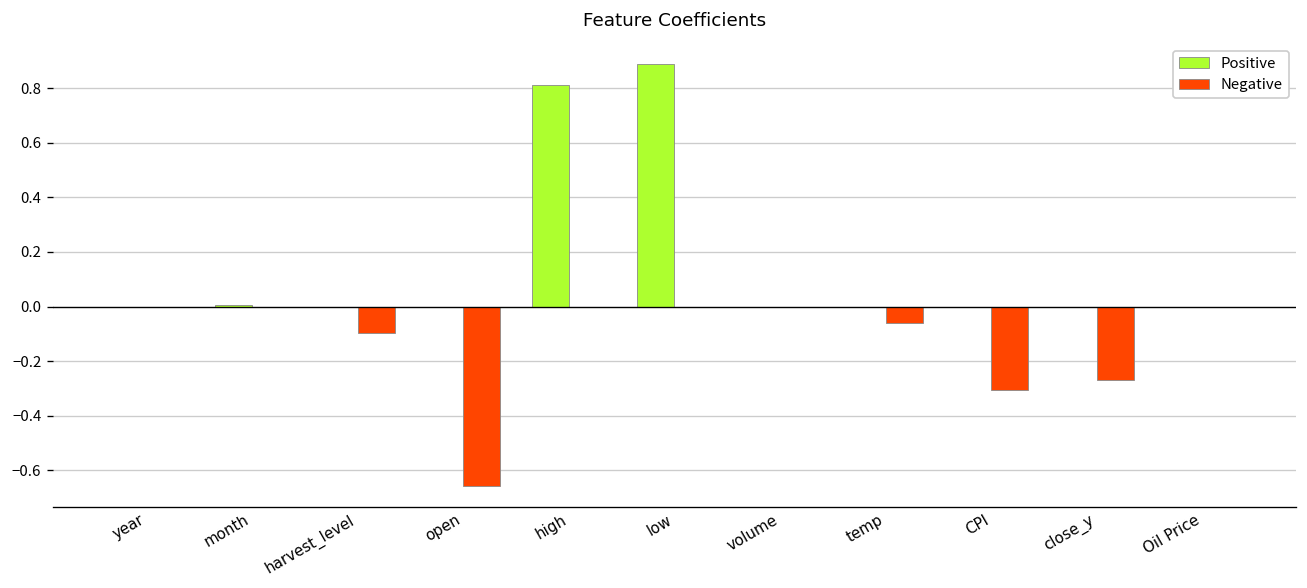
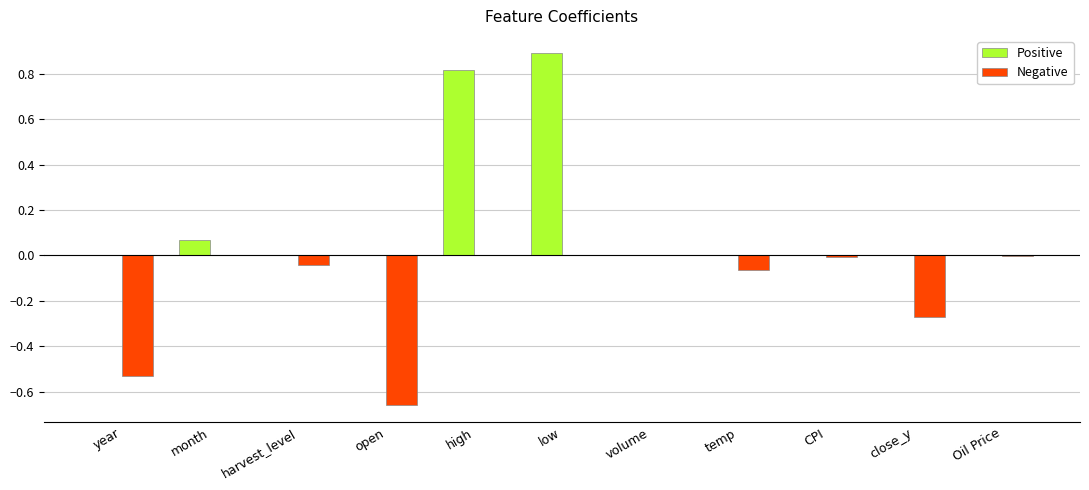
  {
    "Positive": {
      "year": 0.00,
-     "month": 0.00,
+     "month": 0.07,
      "harvest_level": 0.00,
      "open": 0.00,
      "high": 0.81,
      "low": 0.89,
      "temp": 0.00,
      "CPI": 0.00,
      "close_y": 0.00,
      "Oil Price": 0.00
    },
    "Negative": {
-     "year": 0.00,
+     "year": -0.53,
      "month": 0.00,
-     "harvest_level": -0.10,
+     "harvest_level": -0.04,
      "open": -0.66,
      "high": 0.00,
      "low": 0.00,
      "volume": 0.00,
      "temp": -0.06,
-     "CPI": -0.30,
+     "CPI": -0.01,
      "close_y": -0.27
    }
  }
